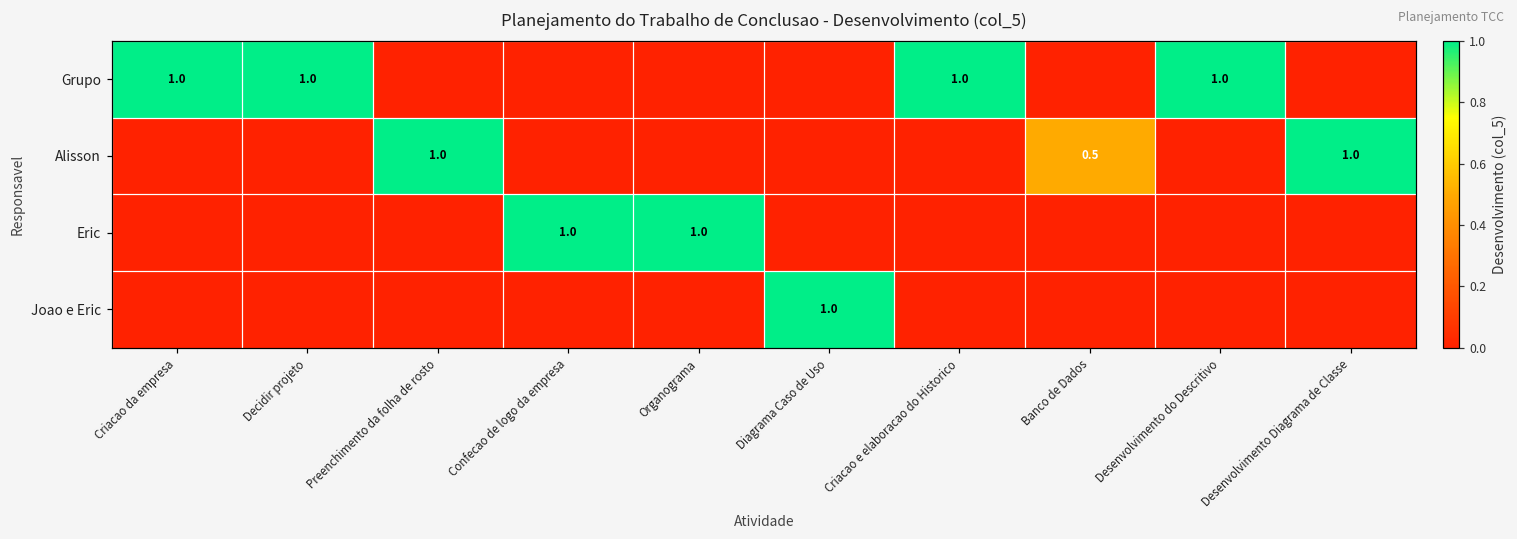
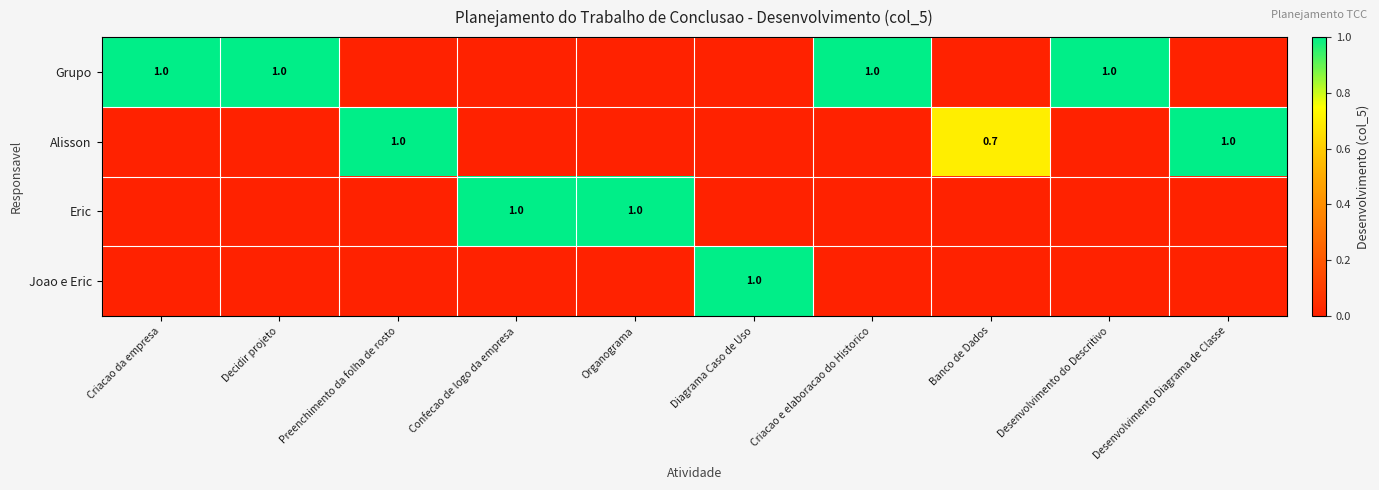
  {
    "Grupo": {
      "Criacao da empresa": 1.0,
      "Decidir projeto": 1.0,
      "Criacao e elaboracao do Historico": 1.0,
      "Desenvolvimento do Descritivo": 1.0
    },
    "Alisson": {
      "Preenchimento da folha de rosto": 1.0,
-     "Banco de Dados": 0.5,
+     "Banco de Dados": 0.7,
      "Desenvolvimento Diagrama de Classe": 1.0
    },
    "Eric": {
      "Confecao de logo da empresa": 1.0,
      "Organograma": 1.0
    },
    "Joao e Eric": {
      "Diagrama Caso de Uso": 1.0
    }
  }
